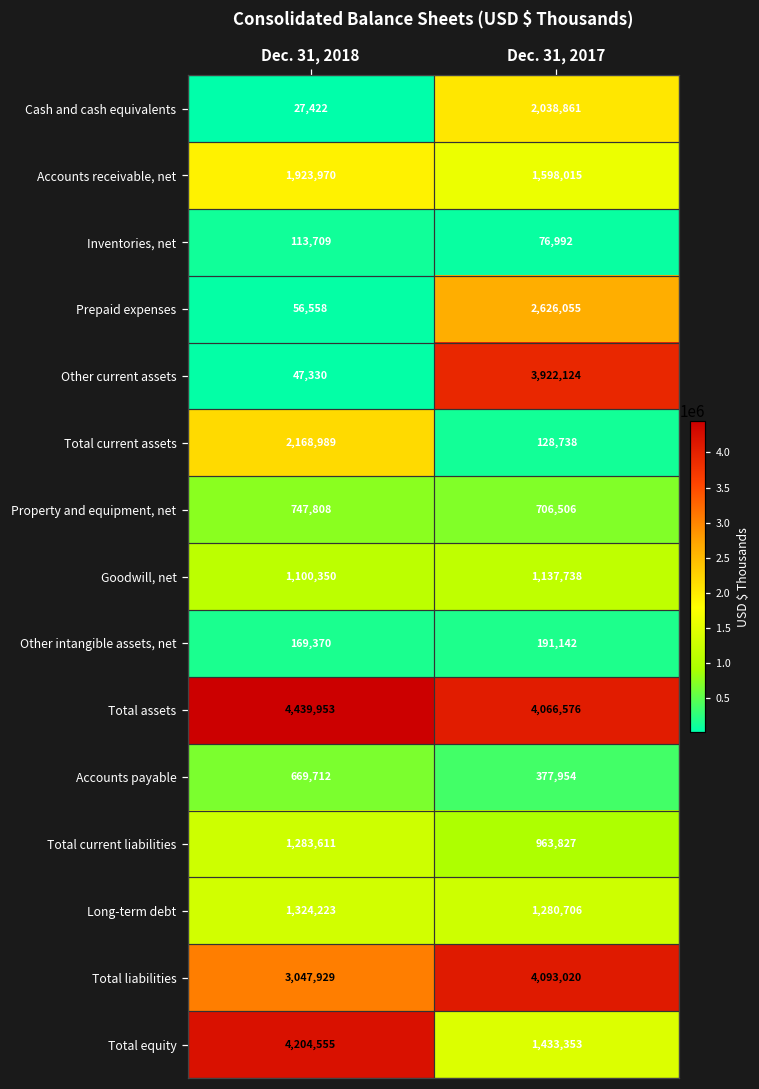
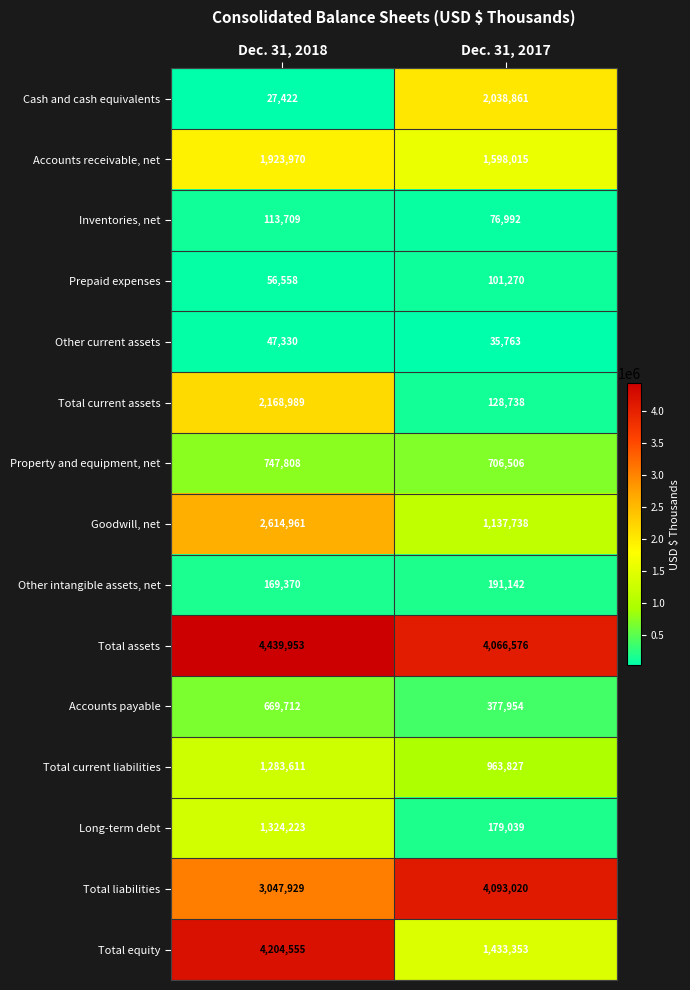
  {
    "Cash and cash equivalents": {
      "Dec. 31, 2018": "27,422",
      "Dec. 31, 2017": "2,038,861"
    },
    "Accounts receivable, net": {
      "Dec. 31, 2018": "1,923,970",
      "Dec. 31, 2017": "1,598,015"
    },
    "Inventories, net": {
      "Dec. 31, 2018": "113,709",
      "Dec. 31, 2017": "76,992"
    },
    "Prepaid expenses": {
      "Dec. 31, 2018": "56,558",
-     "Dec. 31, 2017": "2,626,055"
+     "Dec. 31, 2017": "101,270"
    },
    "Other current assets": {
      "Dec. 31, 2018": "47,330",
-     "Dec. 31, 2017": "3,922,124"
+     "Dec. 31, 2017": "35,763"
    },
    "Total current assets": {
      "Dec. 31, 2018": "2,168,989",
      "Dec. 31, 2017": "128,738"
    },
    "Property and equipment, net": {
      "Dec. 31, 2018": "747,808",
      "Dec. 31, 2017": "706,506"
    },
    "Goodwill, net": {
-     "Dec. 31, 2018": "1,100,350",
+     "Dec. 31, 2018": "2,614,961",
      "Dec. 31, 2017": "1,137,738"
    },
    "Other intangible assets, net": {
      "Dec. 31, 2018": "169,370",
      "Dec. 31, 2017": "191,142"
    },
    "Total assets": {
      "Dec. 31, 2018": "4,439,953",
      "Dec. 31, 2017": "4,066,576"
    },
    "Accounts payable": {
      "Dec. 31, 2018": "669,712",
      "Dec. 31, 2017": "377,954"
    },
    "Total current liabilities": {
      "Dec. 31, 2018": "1,283,611",
      "Dec. 31, 2017": "963,827"
    },
    "Long-term debt": {
      "Dec. 31, 2018": "1,324,223",
-     "Dec. 31, 2017": "1,280,706"
+     "Dec. 31, 2017": "179,039"
    },
    "Total liabilities": {
      "Dec. 31, 2018": "3,047,929",
      "Dec. 31, 2017": "4,093,020"
    },
    "Total equity": {
      "Dec. 31, 2018": "4,204,555",
      "Dec. 31, 2017": "1,433,353"
    }
  }
